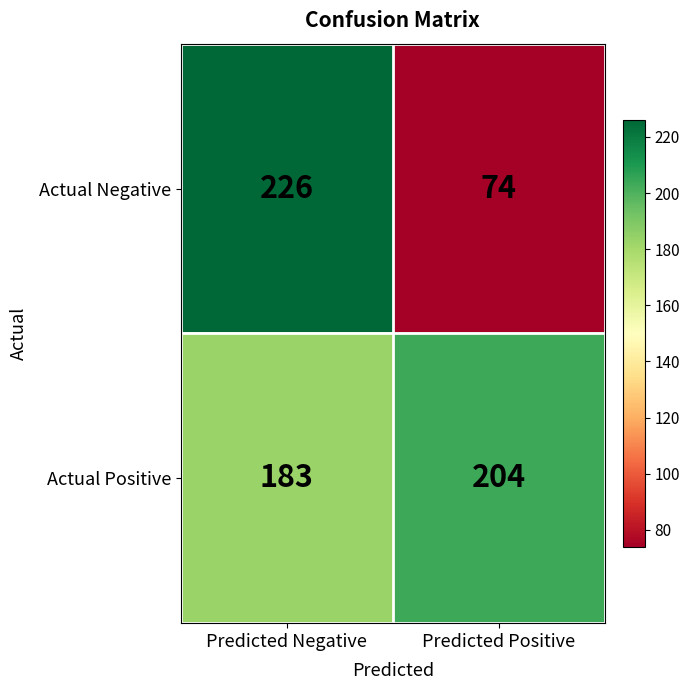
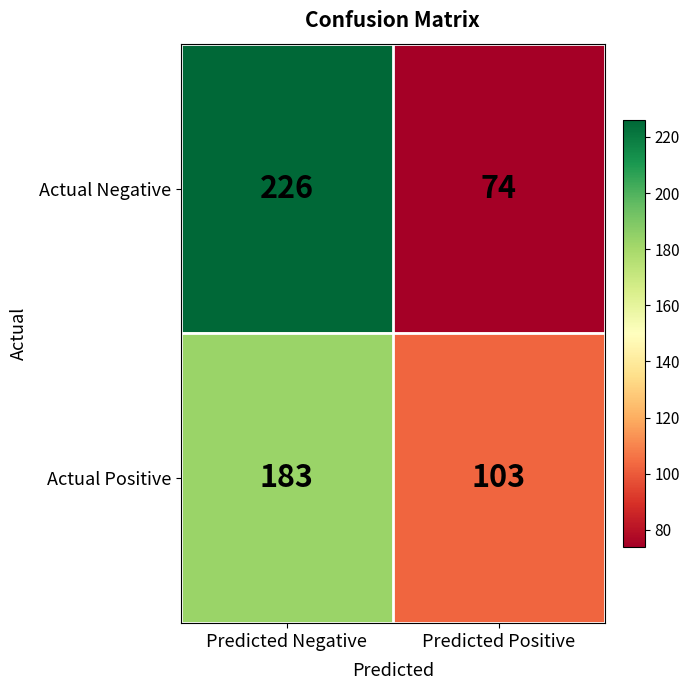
  {
    "Actual Negative": {
      "Predicted Negative": 226,
      "Predicted Positive": 74
    },
    "Actual Positive": {
      "Predicted Negative": 183,
-     "Predicted Positive": 204
+     "Predicted Positive": 103
    }
  }
